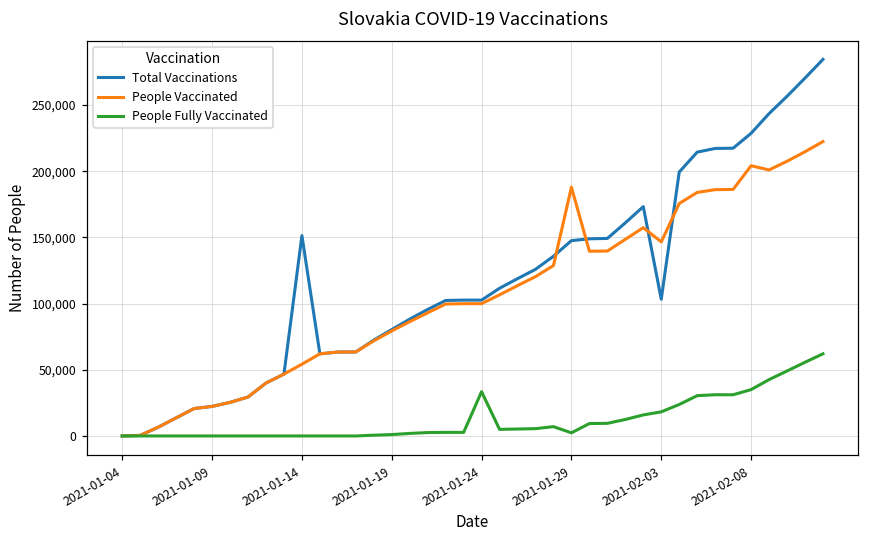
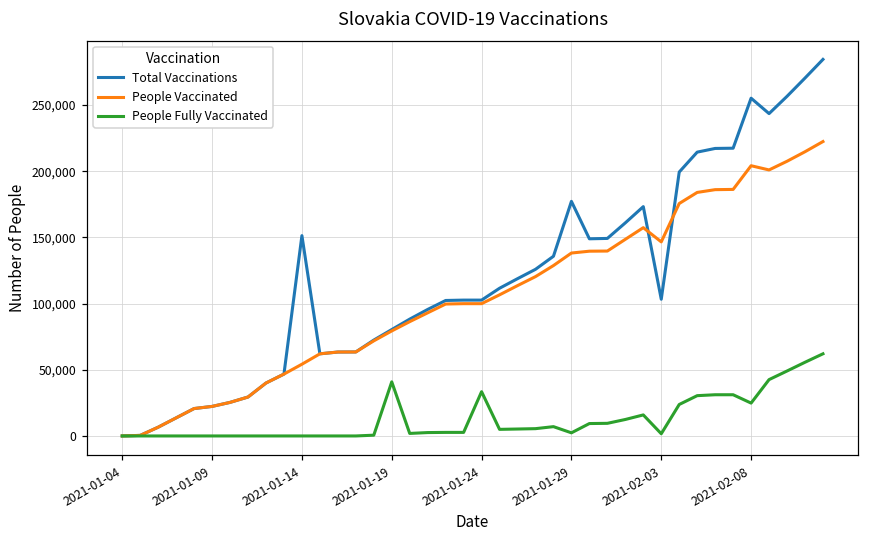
  {
    "Total Vaccinations": {
      "2021-01-14": "151,000",
      "2021-01-24": "103,000",
-     "2021-01-29": "148,000",
+     "2021-01-29": "177,000",
      "2021-02-03": "103,000",
-     "2021-02-08": "229,000"
+     "2021-02-08": "255,000"
    },
    "People Vaccinated": {
      "2021-01-14": "54,000",
      "2021-01-24": "100,000",
-     "2021-01-29": "188,000",
+     "2021-01-29": "138,000",
      "2021-02-03": "147,000",
      "2021-02-08": "204,000"
    },
    "People Fully Vaccinated": {
      "2021-01-09": "0",
      "2021-01-14": "0",
-     "2021-01-19": "1,000",
+     "2021-01-19": "41,000",
      "2021-01-24": "33,000",
      "2021-01-29": "2,000",
-     "2021-02-03": "18,000",
-     "2021-02-08": "35,000"
+     "2021-02-03": "2,000",
+     "2021-02-08": "25,000"
    }
  }
